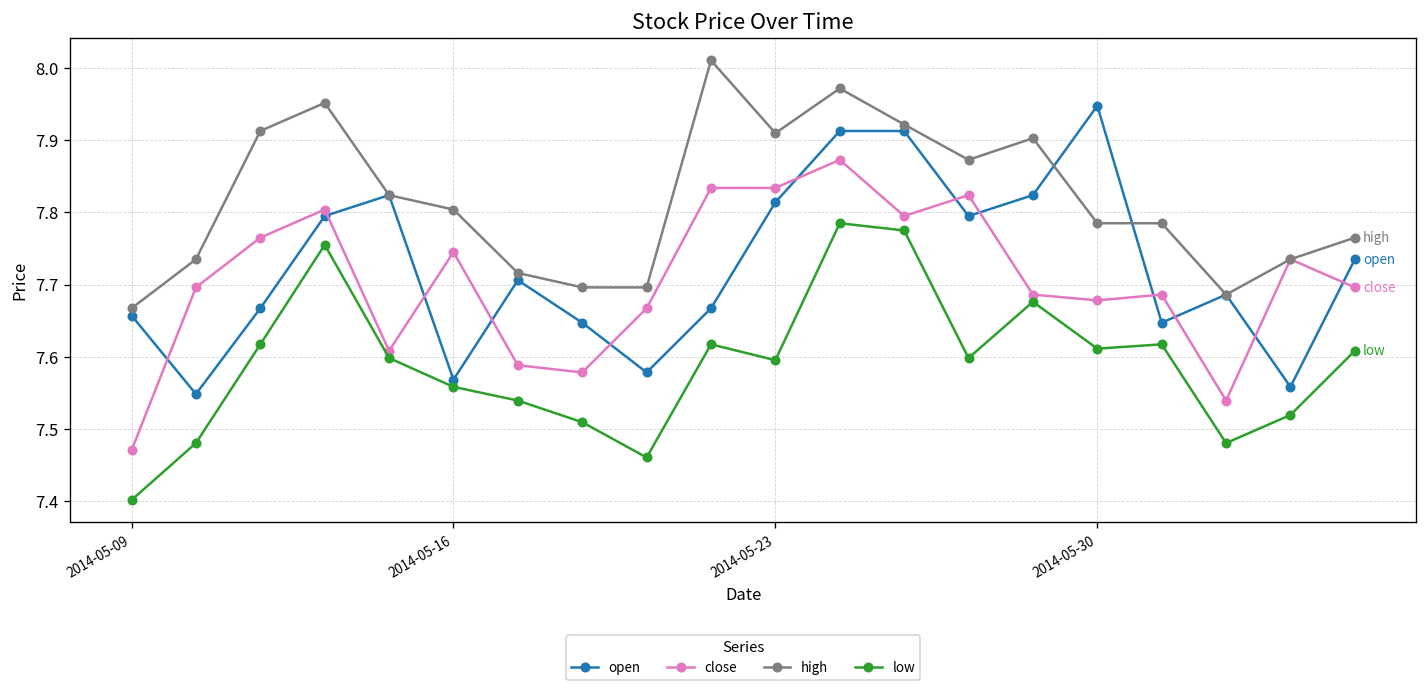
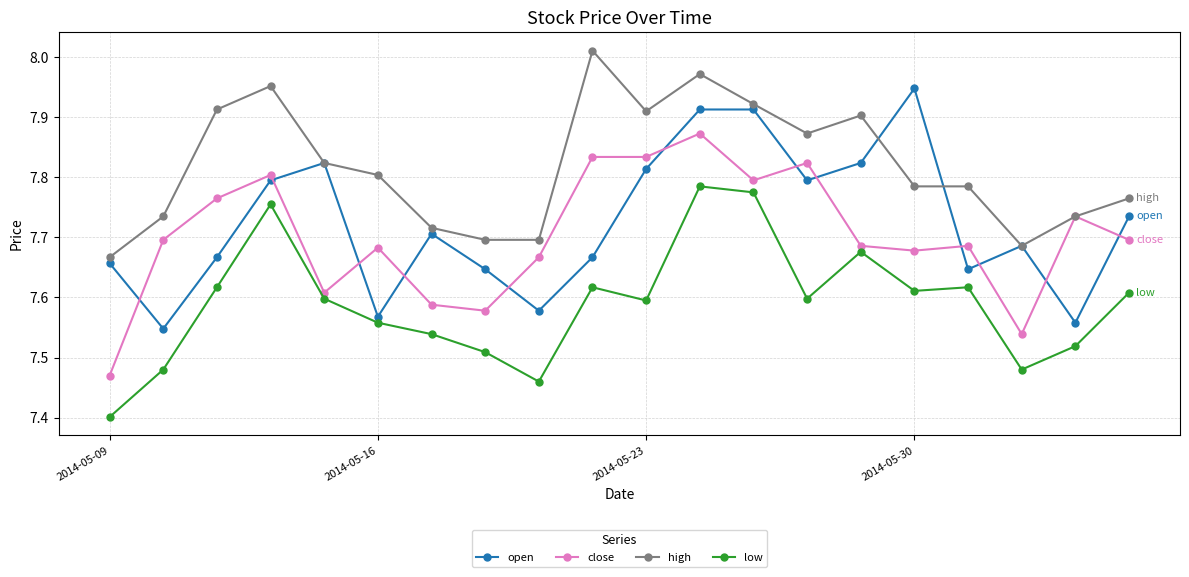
  {
    "open": {
      "2014-05-09": 7.66,
      "2014-05-16": 7.57,
      "2014-05-23": 7.81,
      "2014-05-30": 7.95
    },
    "close": {
      "2014-05-09": 7.47,
-     "2014-05-16": 7.75,
+     "2014-05-16": 7.68,
      "2014-05-23": 7.83,
      "2014-05-30": 7.68
    },
    "high": {
      "2014-05-09": 7.67,
      "2014-05-16": 7.80,
      "2014-05-23": 7.91,
      "2014-05-30": 7.79
    },
    "low": {
      "2014-05-09": 7.40,
      "2014-05-16": 7.56,
      "2014-05-23": 7.60,
      "2014-05-30": 7.61
    }
  }
